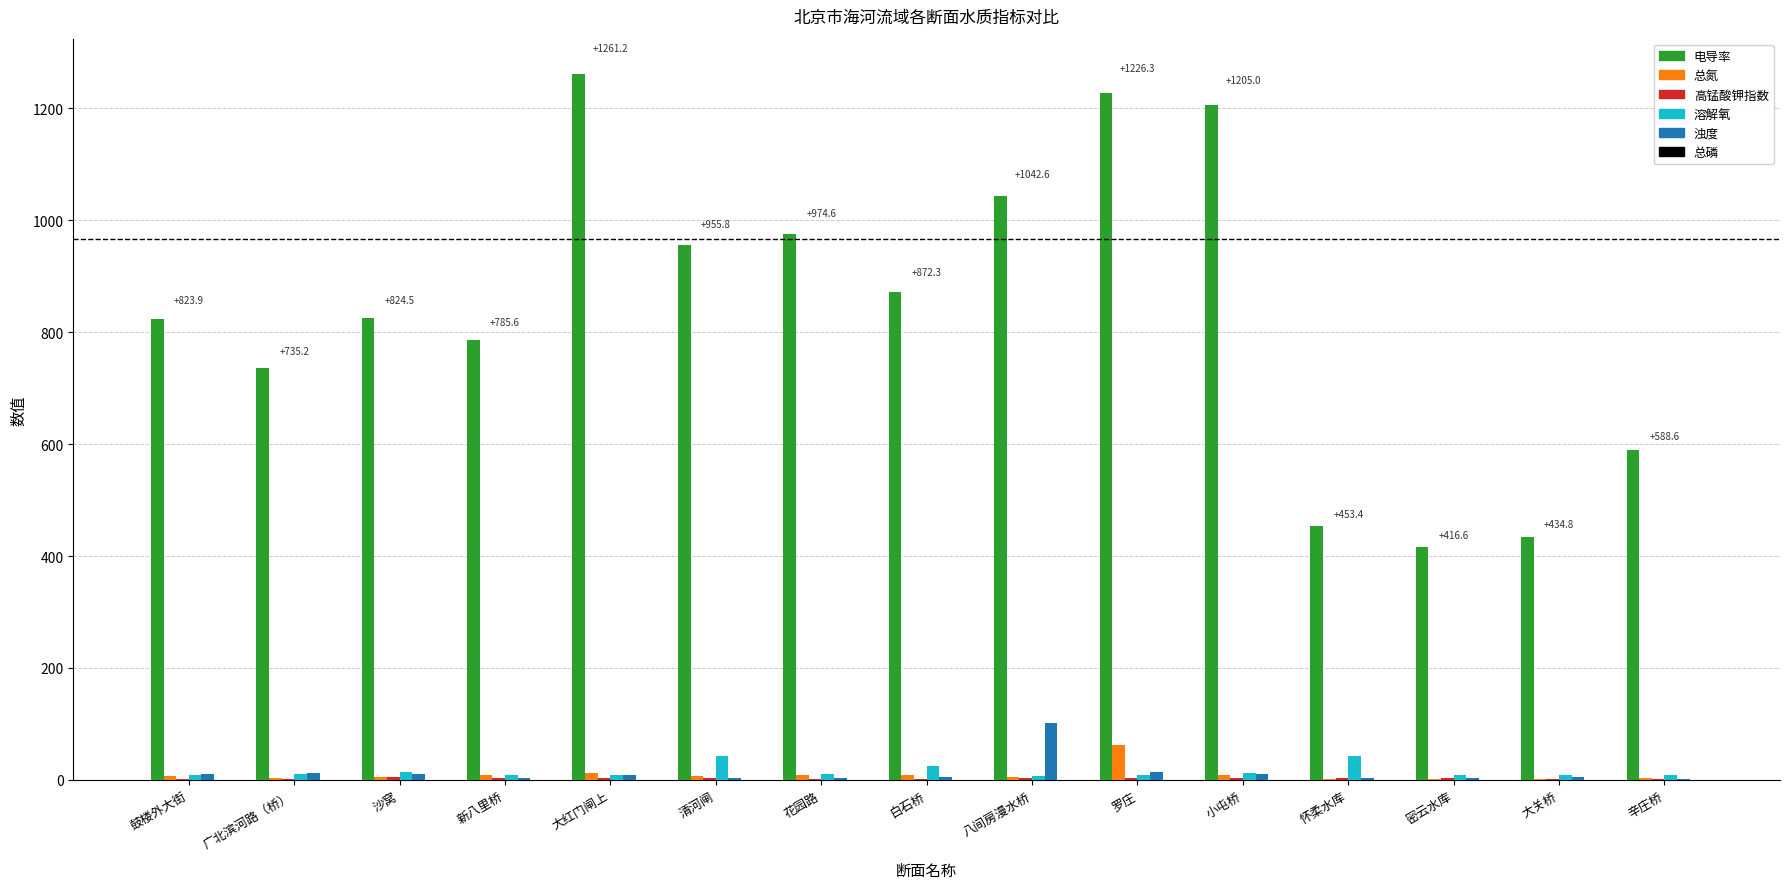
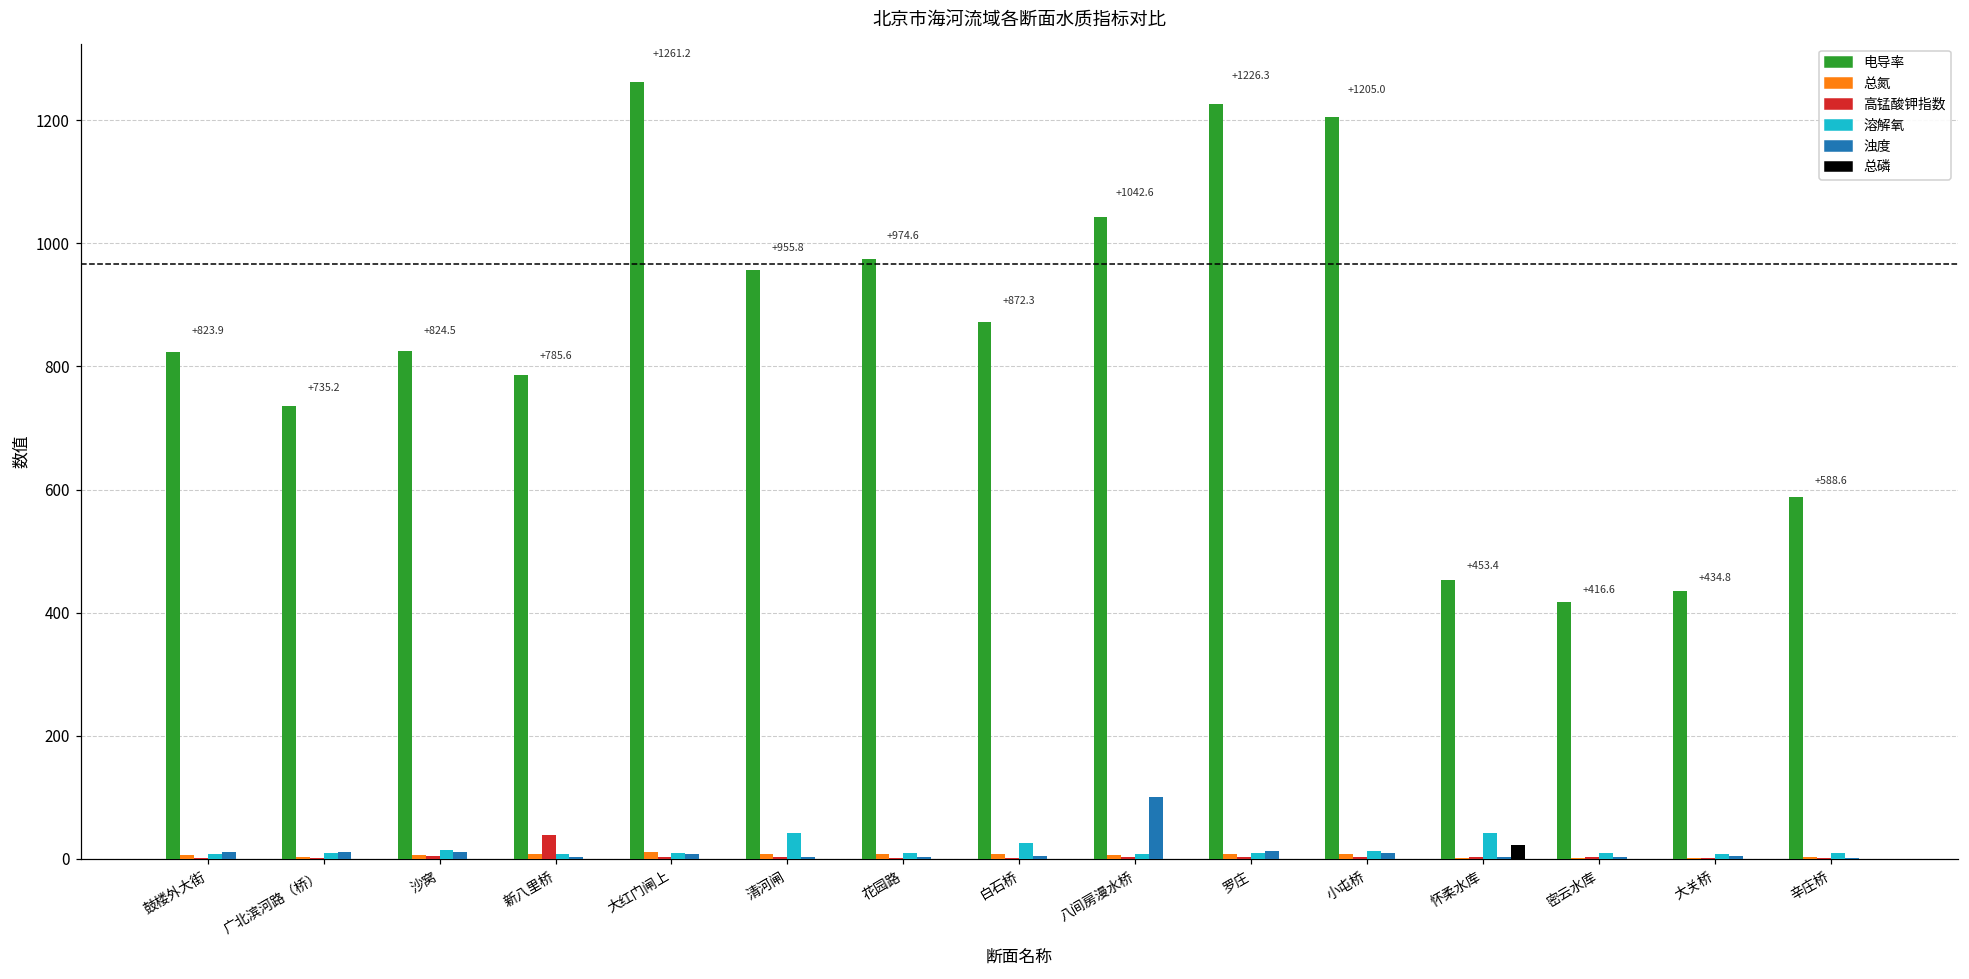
  {
    "电导率": {
      "鼓楼外大街": "+823.9",
      "广北滨河路（桥）": "+735.2",
      "沙窝": "+824.5",
      "新八里桥": "+785.6",
      "清河闸": "+955.8",
      "花园路": "+974.6",
      "白石桥": "+872.3",
      "八间房漫水桥": "+1042.6",
      "罗庄": "+1226.3",
      "小屯桥": "+1205.0",
      "怀柔水库": "+453.4",
      "密云水库": "+416.6",
      "大关桥": "+434.8",
      "辛庄桥": "+588.6"
    },
    "总氮": {
      "鼓楼外大街": "10",
      "沙窝": "10",
      "新八里桥": "10",
      "大红门闸上": "10",
      "清河闸": "10",
      "花园路": "10",
      "白石桥": "10",
      "八间房漫水桥": "10",
-     "罗庄": "60",
+     "罗庄": "10",
      "小屯桥": "10"
    },
    "高锰酸钾指数": {
-     "新八里桥": "0"
+     "新八里桥": "40"
    },
    "溶解氧": {
      "鼓楼外大街": "10",
      "广北滨河路（桥）": "10",
      "沙窝": "10",
      "新八里桥": "10",
      "大红门闸上": "10",
      "清河闸": "40",
      "花园路": "10",
      "白石桥": "30",
      "八间房漫水桥": "10",
      "罗庄": "10",
      "小屯桥": "10",
      "怀柔水库": "40",
      "密云水库": "10",
      "大关桥": "10",
      "辛庄桥": "10"
    },
    "浊度": {
      "鼓楼外大街": "10",
      "广北滨河路（桥）": "10",
      "沙窝": "10",
      "大红门闸上": "10",
      "白石桥": "10",
      "八间房漫水桥": "100",
      "罗庄": "10",
      "小屯桥": "10",
      "大关桥": "10"
    },
    "总磷": {
-     "怀柔水库": "0"
+     "怀柔水库": "20"
    }
  }
